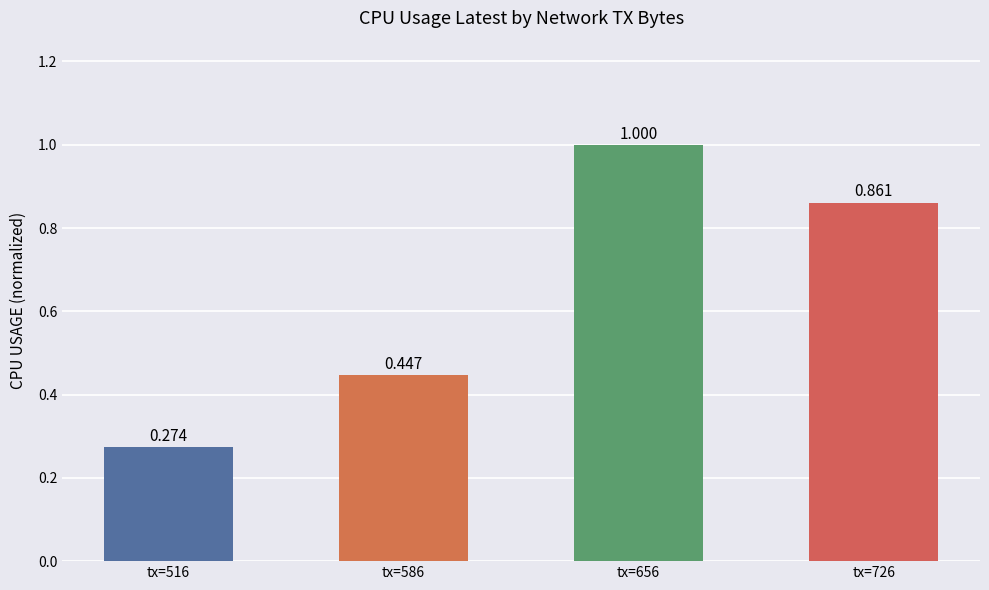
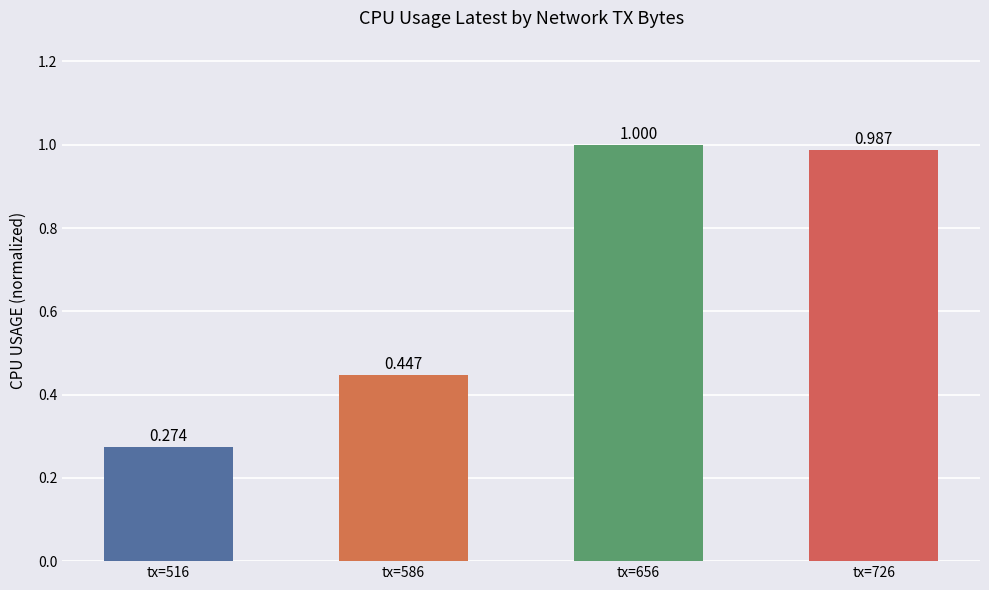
  {
    "tx=516": 0.274,
    "tx=586": 0.447,
    "tx=656": 1.000,
-   "tx=726": 0.861
+   "tx=726": 0.987
  }
